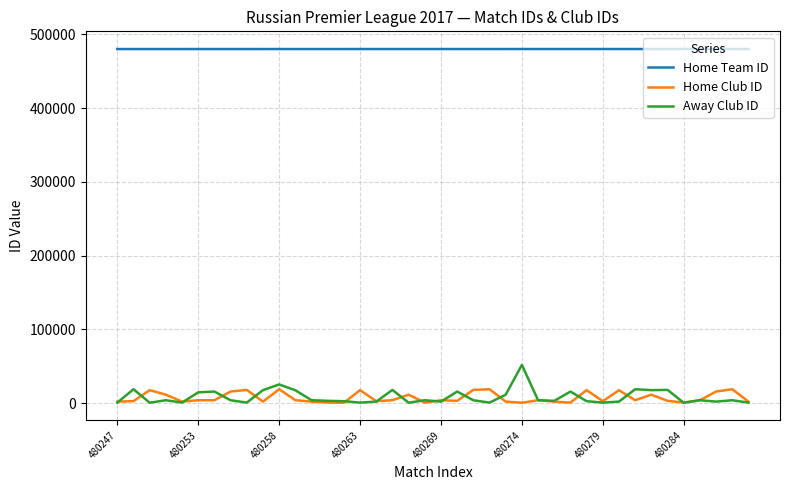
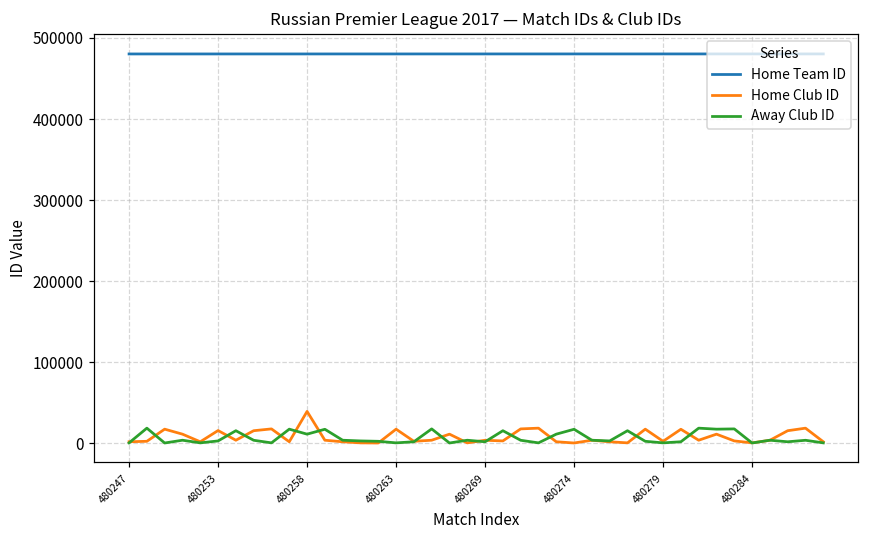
  {
    "Home Team ID": {
      "480247": 480000,
      "480253": 480000,
      "480258": 480000,
      "480263": 480000,
      "480269": 480000,
      "480274": 480000,
      "480279": 480000
    },
    "Home Club ID": {
-     "480253": 0,
-     "480258": 20000,
+     "480253": 20000,
+     "480258": 40000,
      "480263": 20000,
      "480274": 0
    },
    "Away Club ID": {
-     "480253": 10000,
-     "480258": 30000,
+     "480253": 0,
+     "480258": 10000,
      "480263": 0,
-     "480274": 50000
+     "480274": 20000
    }
  }
